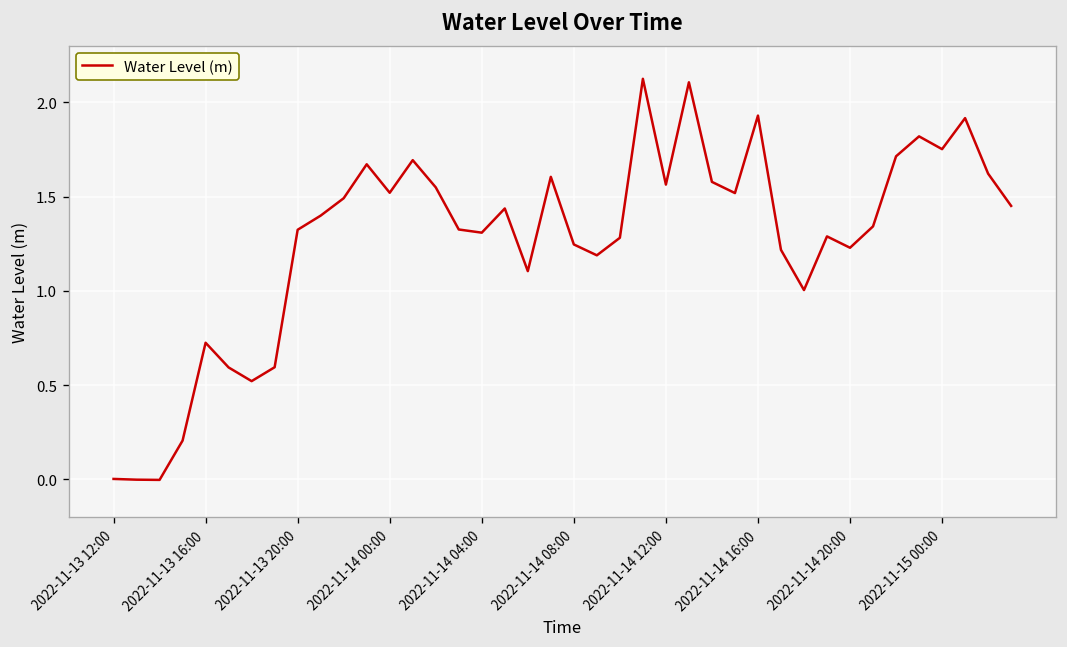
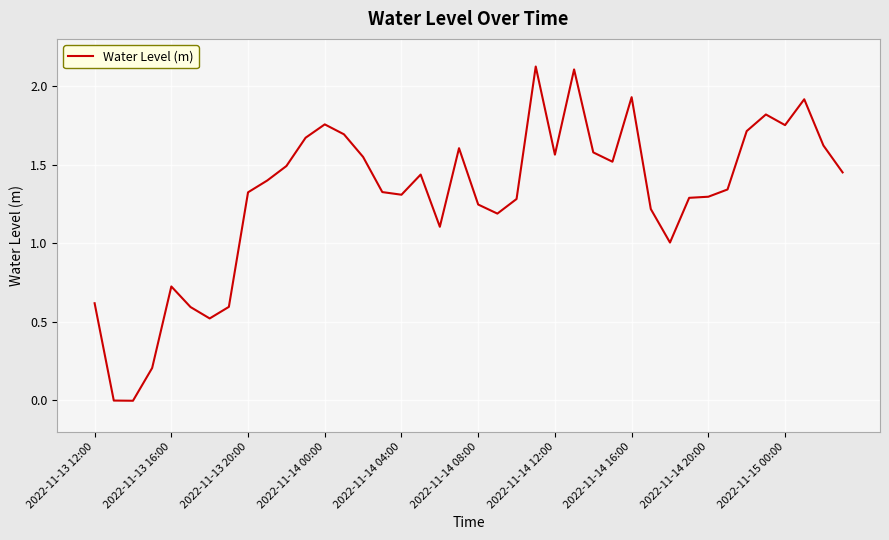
  {
-   "2022-11-13 12:00": 0.00,
+   "2022-11-13 12:00": 0.62,
    "2022-11-13 16:00": 0.72,
    "2022-11-13 20:00": 1.32,
-   "2022-11-14 00:00": 1.52,
+   "2022-11-14 00:00": 1.76,
    "2022-11-14 04:00": 1.31,
    "2022-11-14 08:00": 1.25,
    "2022-11-14 12:00": 1.56,
    "2022-11-14 16:00": 1.93,
-   "2022-11-14 20:00": 1.23,
+   "2022-11-14 20:00": 1.30,
    "2022-11-15 00:00": 1.75
  }
